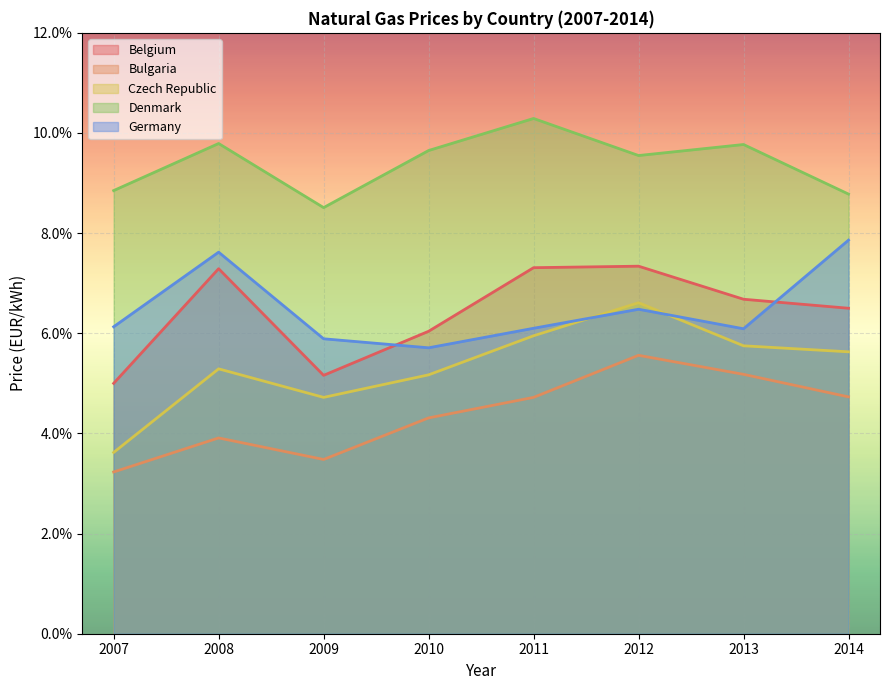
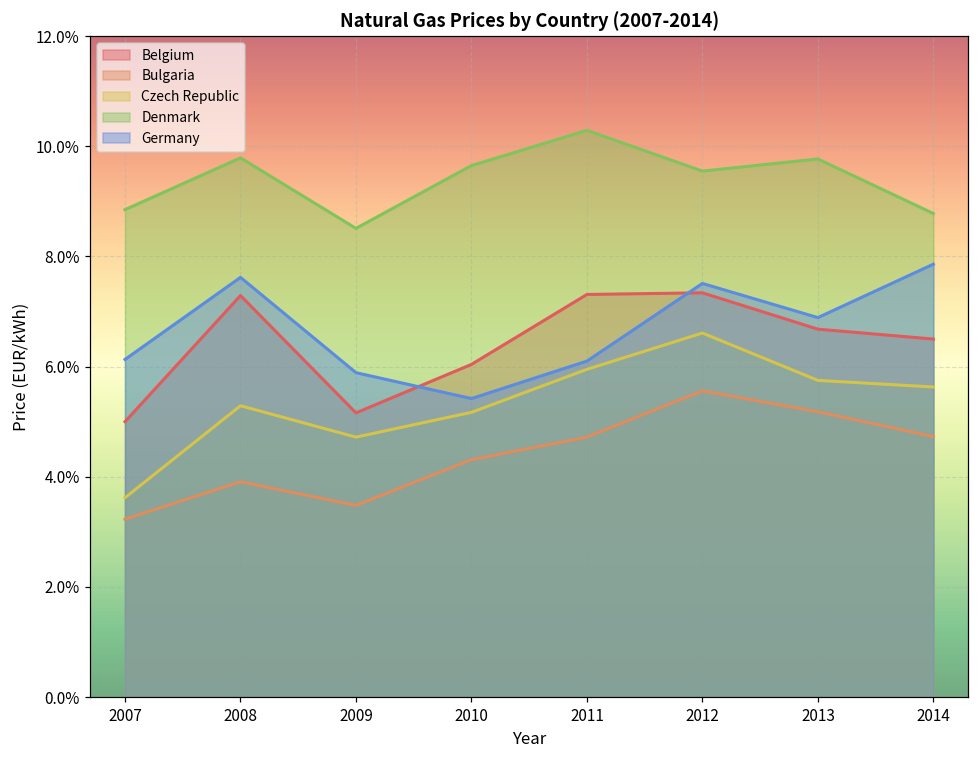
  {
    "Germany": {
      "2007": "6.1%",
      "2008": "7.6%",
      "2009": "5.9%",
-     "2010": "5.7%",
+     "2010": "5.4%",
      "2011": "6.1%",
-     "2012": "6.5%",
-     "2013": "6.1%",
+     "2012": "7.5%",
+     "2013": "6.9%",
      "2014": "7.9%"
    }
  }
